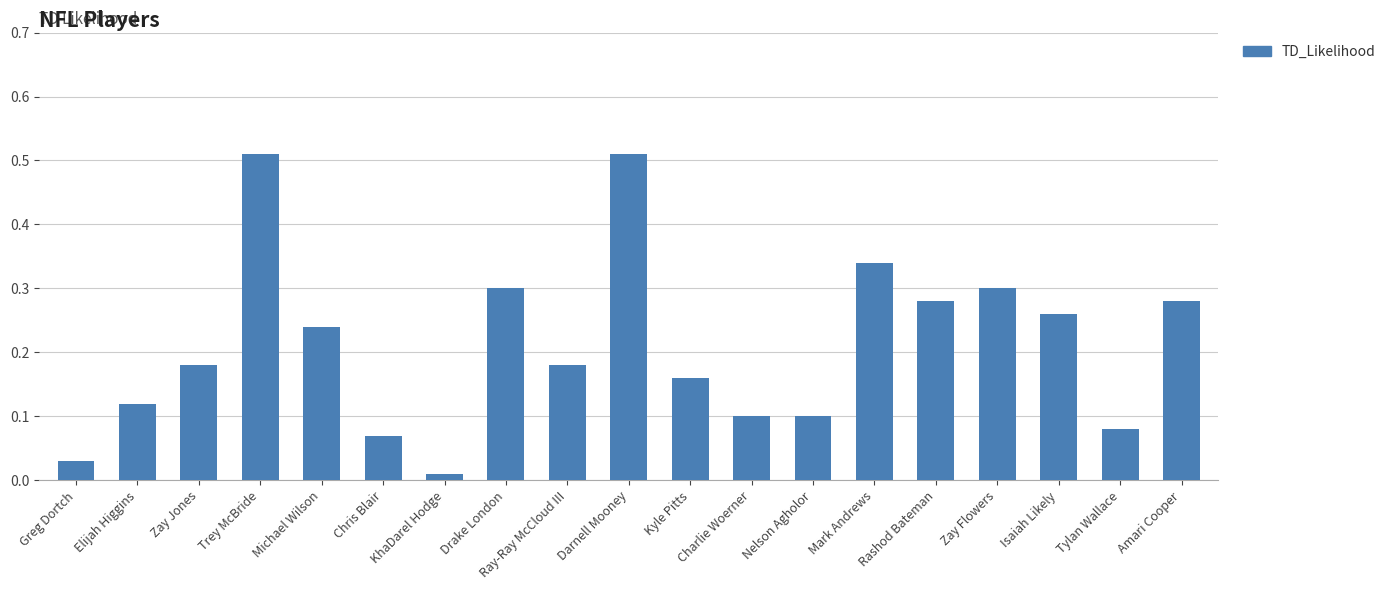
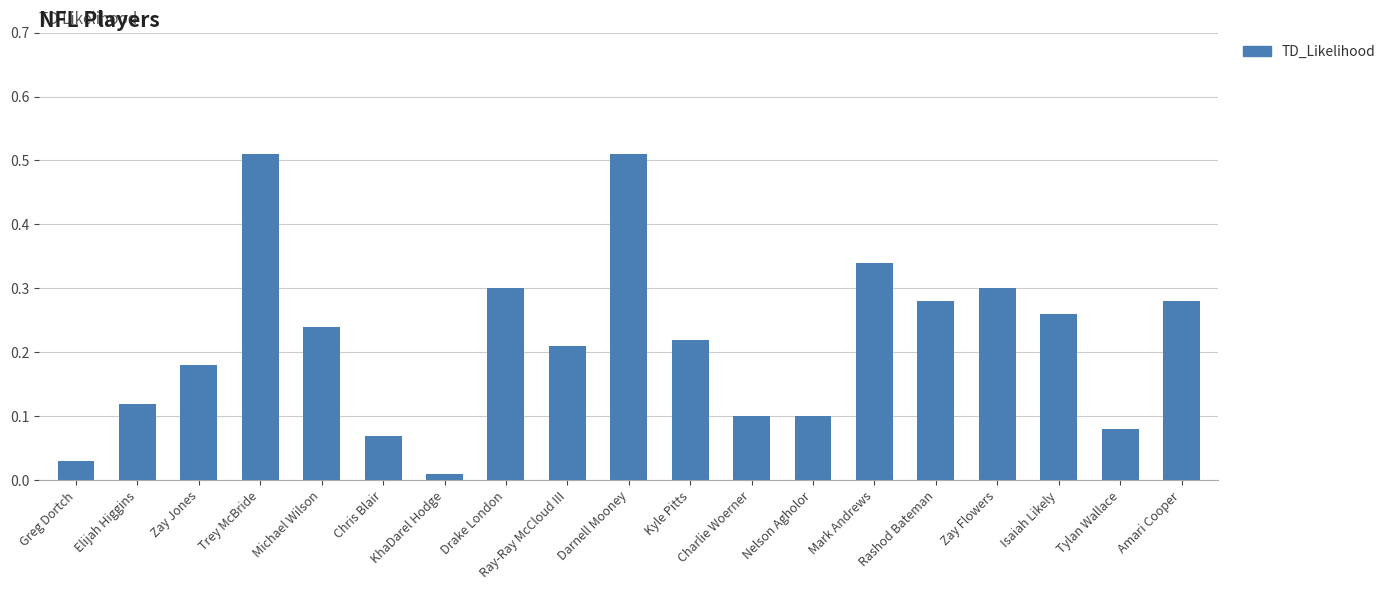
  {
    "Greg Dortch": 0.03,
    "Elijah Higgins": 0.12,
    "Zay Jones": 0.18,
    "Trey McBride": 0.51,
    "Michael Wilson": 0.24,
    "Chris Blair": 0.07,
    "KhaDarel Hodge": 0.01,
    "Drake London": 0.30,
-   "Ray-Ray McCloud III": 0.18,
+   "Ray-Ray McCloud III": 0.21,
    "Darnell Mooney": 0.51,
-   "Kyle Pitts": 0.16,
+   "Kyle Pitts": 0.22,
    "Charlie Woerner": 0.10,
    "Nelson Agholor": 0.10,
    "Mark Andrews": 0.34,
    "Rashod Bateman": 0.28,
    "Zay Flowers": 0.30,
    "Isaiah Likely": 0.26,
    "Tylan Wallace": 0.08,
    "Amari Cooper": 0.28
  }
